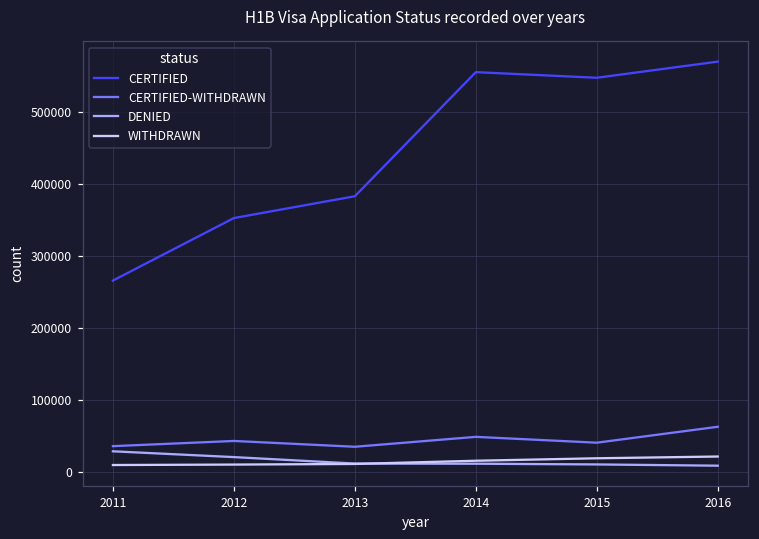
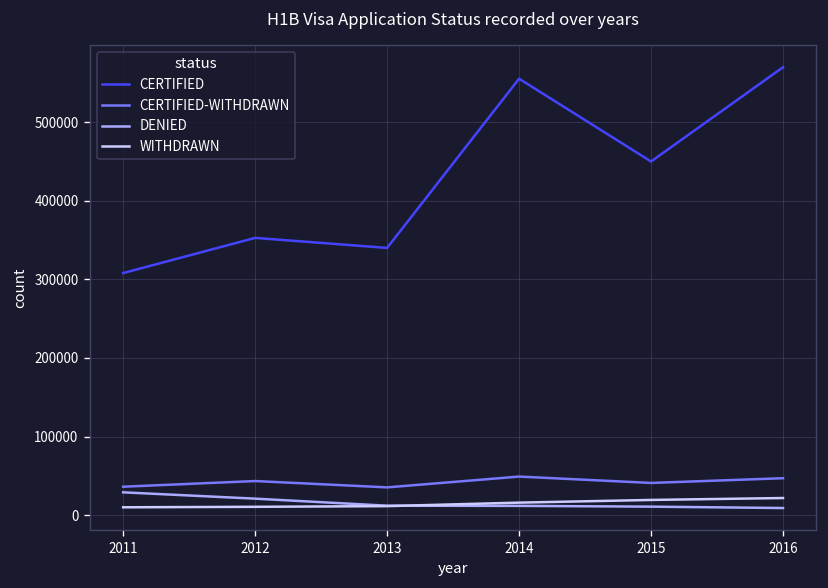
  {
    "CERTIFIED": {
-     "2011": 270000,
+     "2011": 310000,
      "2012": 350000,
-     "2013": 380000,
+     "2013": 340000,
      "2014": 560000,
-     "2015": 550000,
+     "2015": 450000,
      "2016": 570000
    },
    "CERTIFIED-WITHDRAWN": {
      "2011": 40000,
      "2012": 40000,
      "2013": 40000,
      "2014": 50000,
      "2015": 40000,
-     "2016": 60000
+     "2016": 50000
    }
  }
